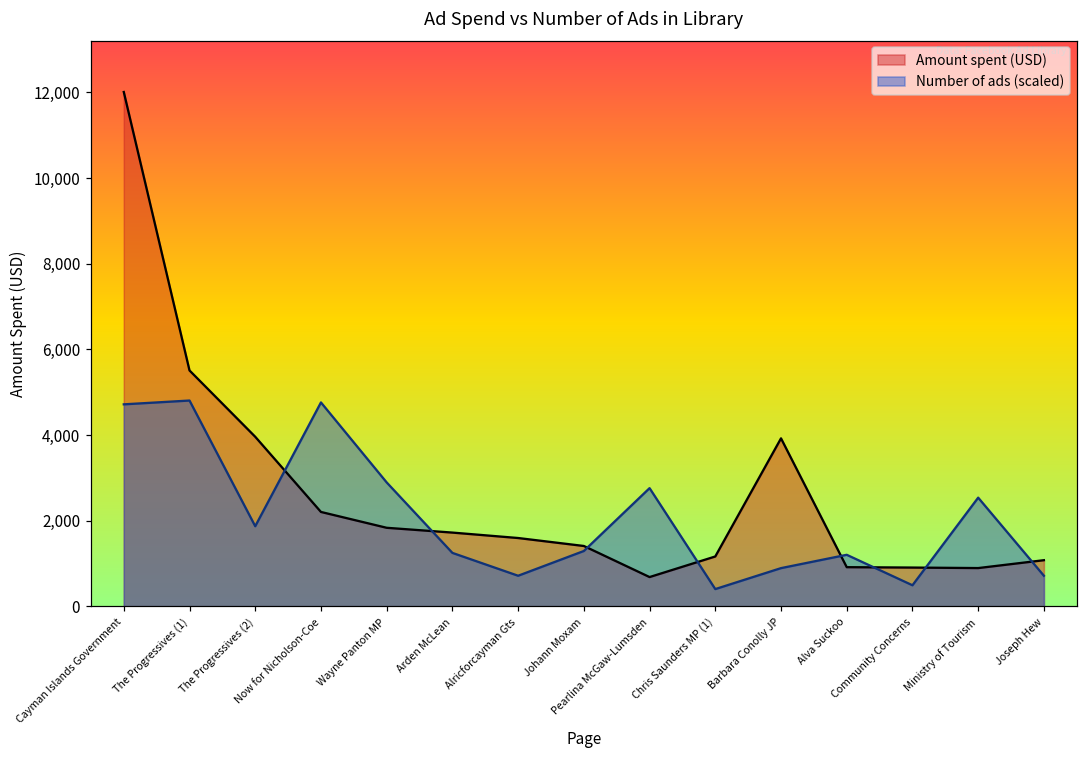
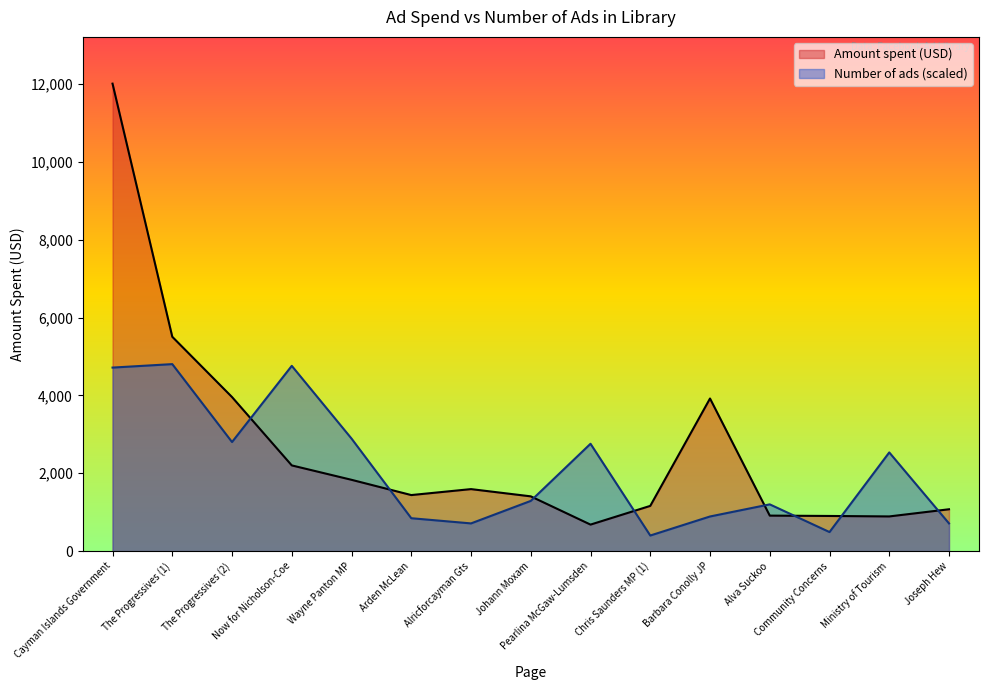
  {
    "Amount spent (USD)": {
      "Cayman Islands Government": "12,000",
      "The Progressives (1)": "5,500",
      "The Progressives (2)": "4,000",
      "Now for Nicholson-Coe": "2,200",
      "Wayne Panton MP": "1,800",
-     "Arden McLean": "1,700",
+     "Arden McLean": "1,400",
      "Alricforcayman Gts": "1,600",
      "Johann Moxam": "1,400",
      "Pearlina McGaw-Lumsden": "700",
      "Chris Saunders MP (1)": "1,200",
      "Barbara Conolly JP": "3,900",
      "Alva Suckoo": "900",
      "Community Concerns": "900",
      "Ministry of Tourism": "900",
      "Joseph Hew": "1,100"
    },
    "Number of ads (scaled)": {
      "Cayman Islands Government": "4,700",
      "The Progressives (1)": "4,800",
-     "The Progressives (2)": "1,900",
+     "The Progressives (2)": "2,800",
      "Now for Nicholson-Coe": "4,800",
      "Wayne Panton MP": "2,900",
-     "Arden McLean": "1,200",
+     "Arden McLean": "800",
      "Alricforcayman Gts": "700",
      "Johann Moxam": "1,300",
      "Pearlina McGaw-Lumsden": "2,800",
      "Chris Saunders MP (1)": "400",
      "Barbara Conolly JP": "900",
      "Alva Suckoo": "1,200",
      "Community Concerns": "500",
      "Ministry of Tourism": "2,500",
      "Joseph Hew": "700"
    }
  }
